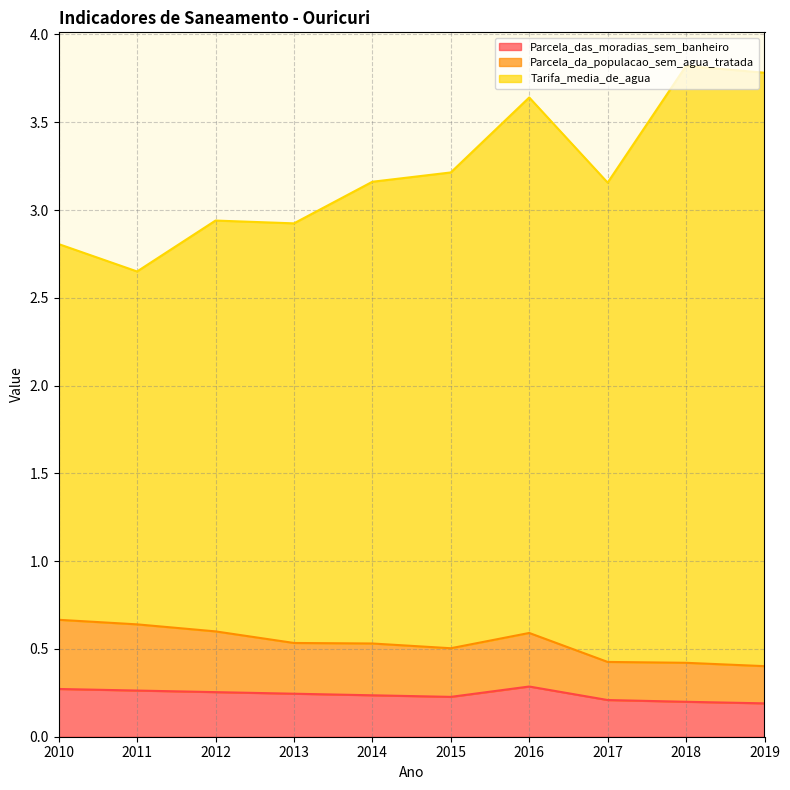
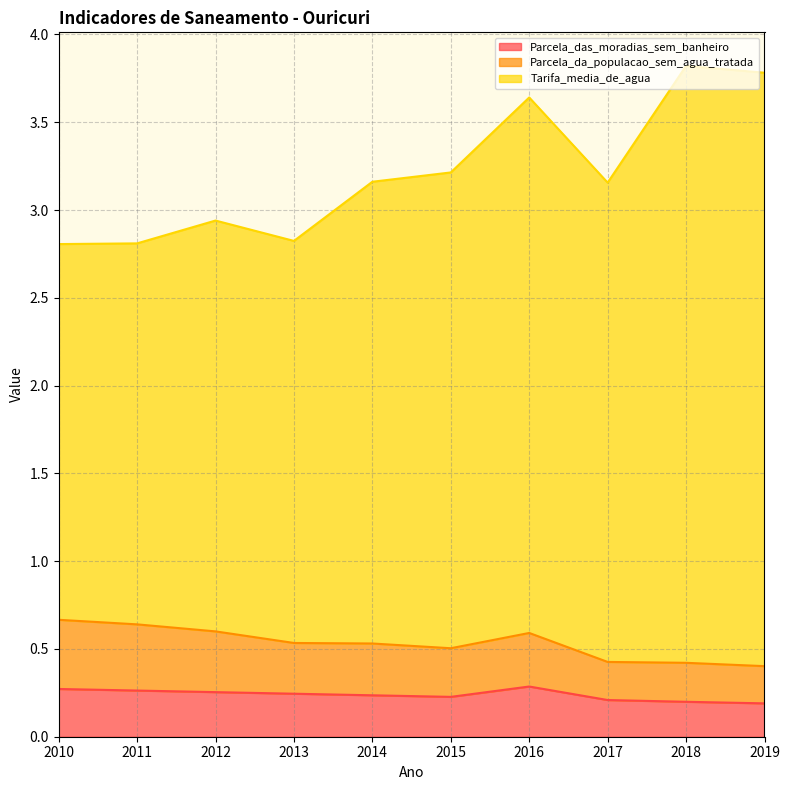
  {
    "Parcela_das_moradias_sem_banheiro": {
      "2010": 0.27,
      "2011": 0.26,
      "2012": 0.25,
      "2013": 0.25,
      "2014": 0.24,
      "2015": 0.23,
      "2016": 0.29,
      "2017": 0.21,
      "2018": 0.20,
      "2019": 0.19
    },
    "Parcela_da_populacao_sem_agua_tratada": {
      "2010": 0.39,
      "2011": 0.38,
      "2012": 0.35,
      "2013": 0.29,
      "2014": 0.29,
      "2015": 0.28,
      "2016": 0.31,
      "2017": 0.22,
      "2018": 0.22,
      "2019": 0.21
    },
    "Tarifa_media_de_agua": {
      "2010": 2.14,
-     "2011": 2.01,
+     "2011": 2.17,
      "2012": 2.34,
-     "2013": 2.39,
+     "2013": 2.29,
      "2014": 2.63,
      "2015": 2.71,
      "2016": 3.05,
      "2017": 2.73,
      "2019": 3.38
    }
  }
